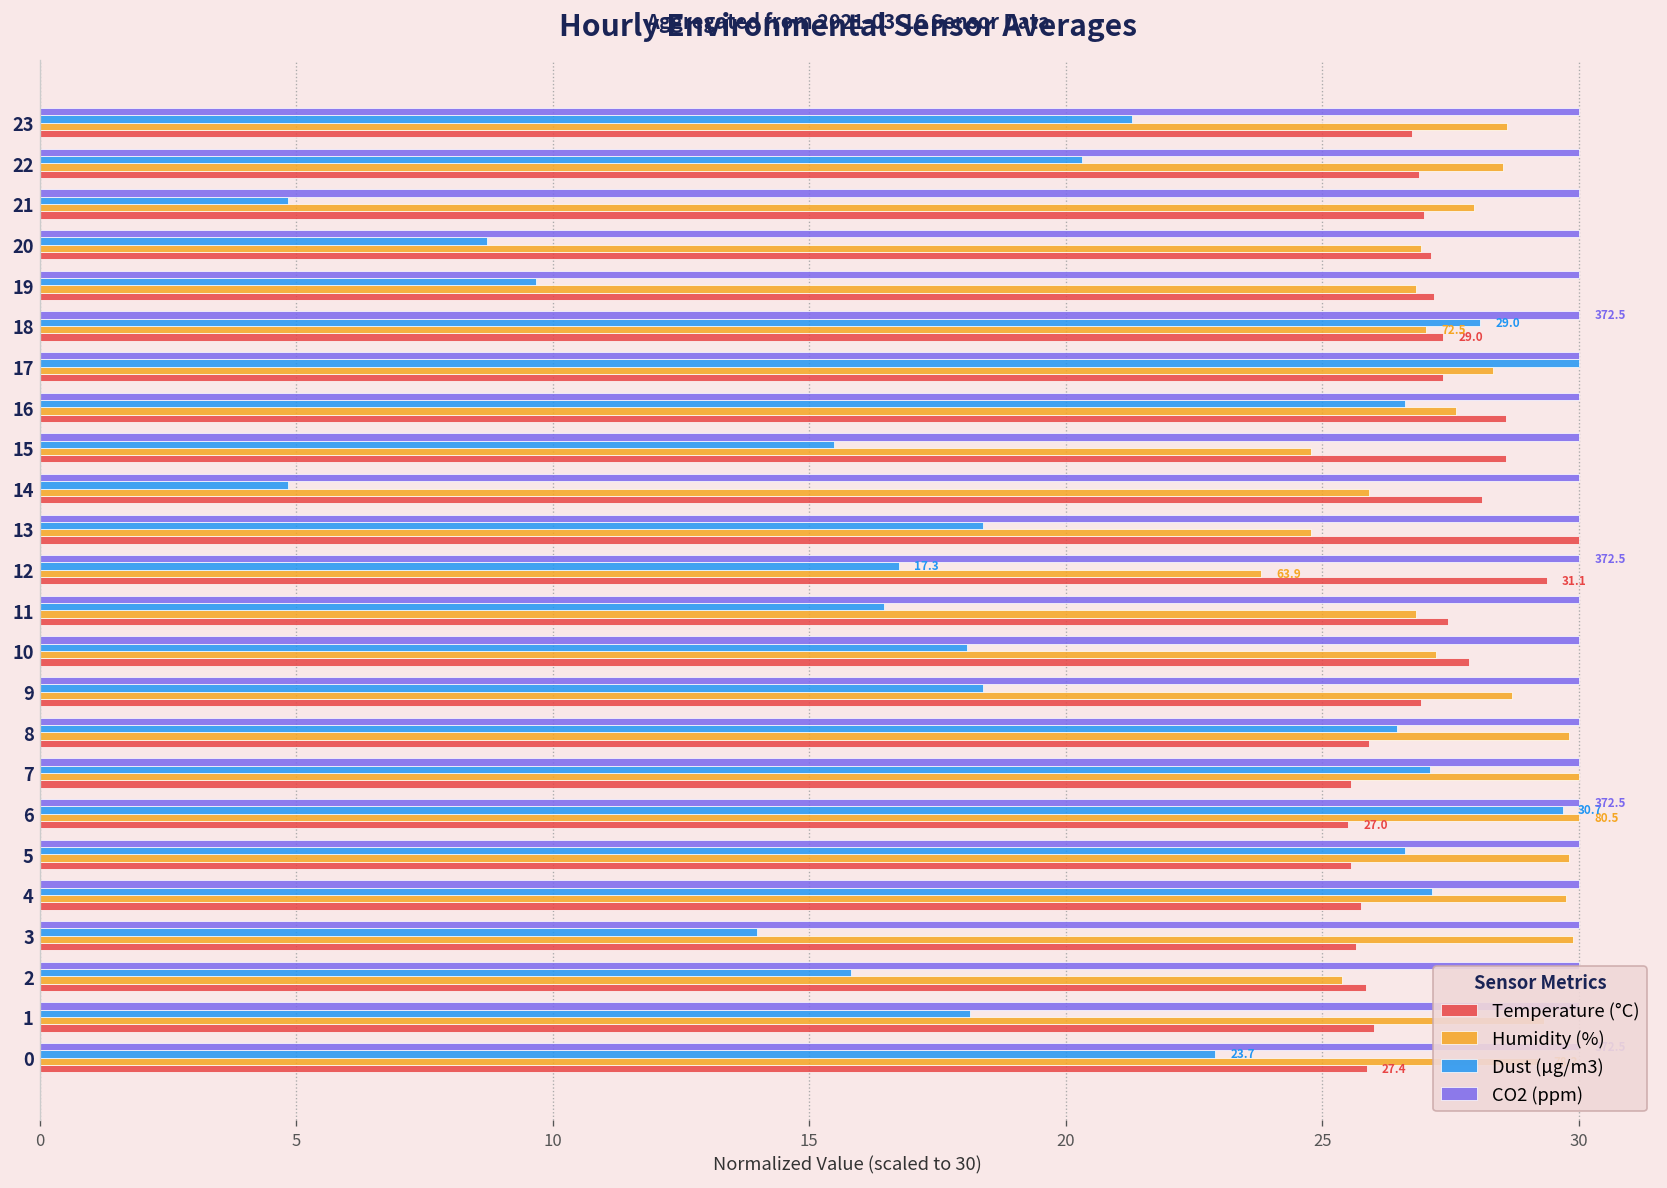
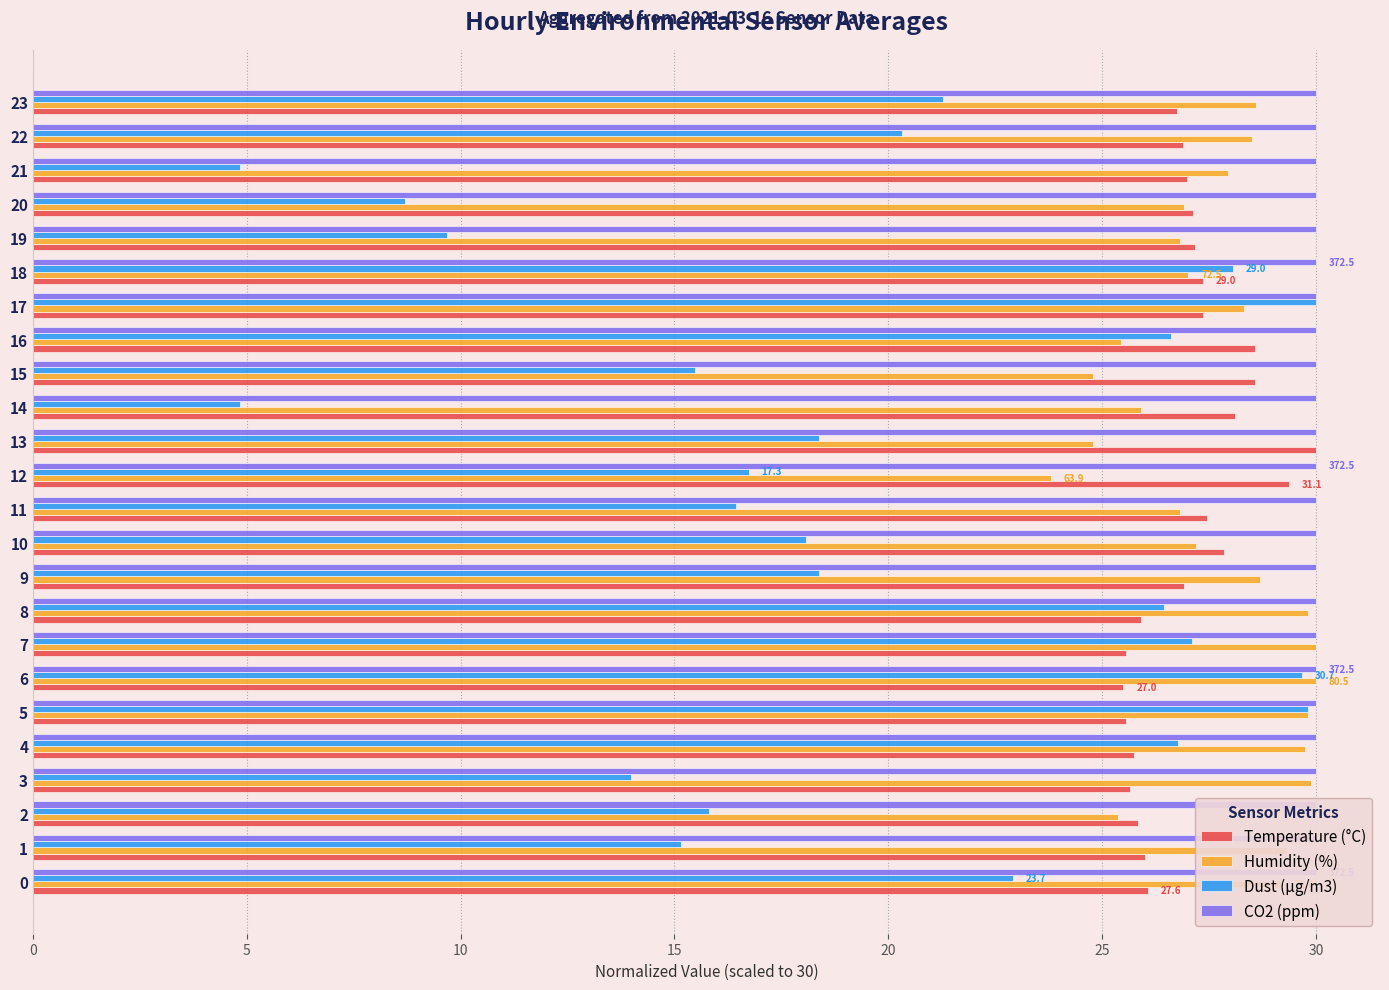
  {
    "Temperature (°C)": {
-     "0": 27.4
+     "0": 27.6
    },
    "Humidity (%)": {
      "23": 28.6,
      "22": 28.5,
      "21": 28.0,
      "20": 26.9,
      "19": 26.8,
      "18": 27.0,
      "17": 28.3,
-     "16": 27.6,
+     "16": 25.4,
      "15": 24.8,
      "14": 25.9,
      "13": 24.8,
      "11": 26.8,
      "10": 27.2,
      "9": 28.7,
      "8": 29.8,
      "7": 30.0,
      "5": 29.8,
      "4": 29.8,
      "3": 29.9,
      "2": 25.4
    },
    "Dust (µg/m3)": {
      "23": 21.3,
      "22": 20.3,
      "21": 4.8,
      "20": 8.7,
      "19": 9.7,
      "17": 30.0,
      "16": 26.6,
      "15": 15.5,
      "14": 4.8,
      "13": 18.4,
      "11": 16.5,
      "10": 18.1,
      "9": 18.4,
      "8": 26.4,
      "7": 27.1,
      "6": 29.7,
-     "5": 26.6,
-     "4": 27.1,
+     "5": 29.8,
+     "4": 26.8,
      "3": 14.0,
      "2": 15.8,
-     "1": 18.1
+     "1": 15.2
    },
    "CO2 (ppm)": {
      "23": 30.0,
      "22": 30.0,
      "21": 30.0,
      "20": 30.0,
      "19": 30.0,
      "17": 30.0,
      "16": 30.0,
      "15": 30.0,
      "14": 30.0,
      "13": 30.0,
      "10": 30.0,
      "9": 30.0,
      "8": 30.0,
      "7": 30.0,
      "5": 30.0,
      "4": 30.0,
      "3": 30.0
    }
  }
